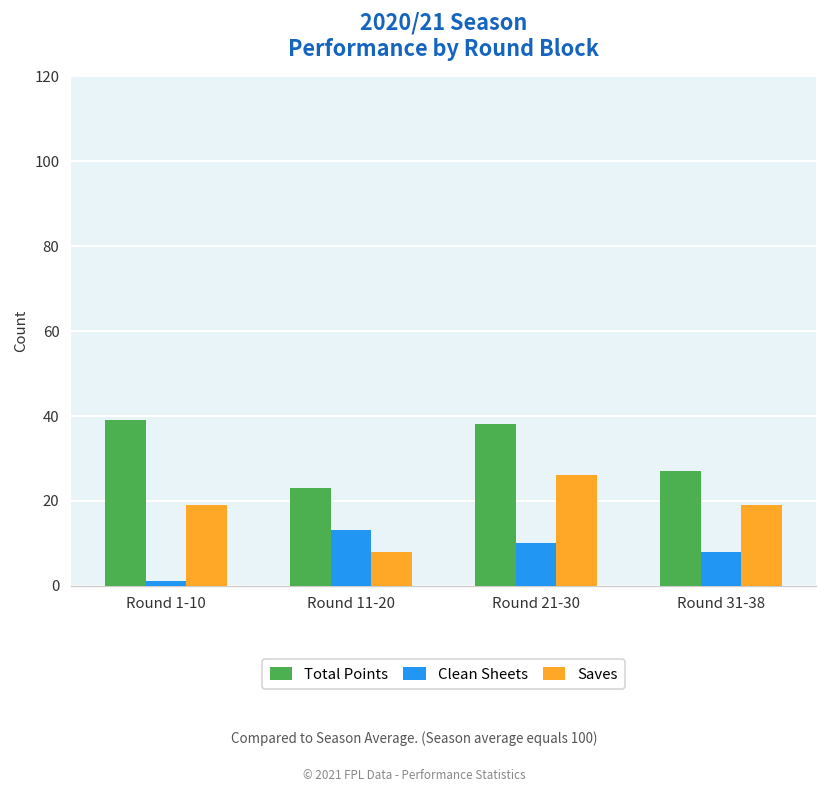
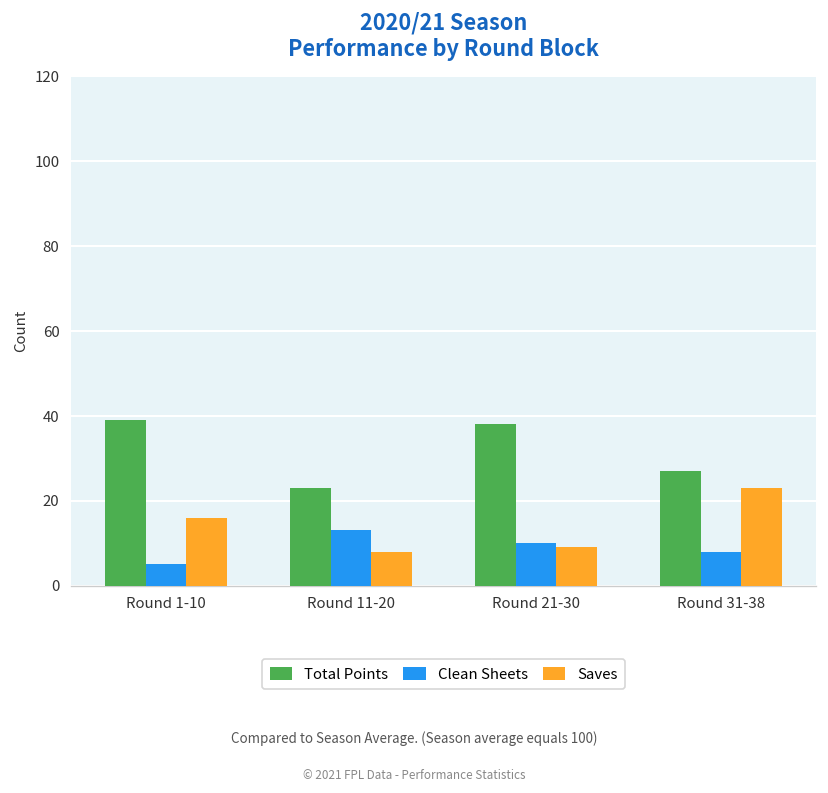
  {
    "Total Points": {
      "Round 1-10": 39,
      "Round 11-20": 23,
      "Round 21-30": 38,
      "Round 31-38": 27
    },
    "Clean Sheets": {
-     "Round 1-10": 1,
+     "Round 1-10": 5,
      "Round 11-20": 13,
      "Round 21-30": 10,
      "Round 31-38": 8
    },
    "Saves": {
-     "Round 1-10": 19,
+     "Round 1-10": 16,
      "Round 11-20": 8,
-     "Round 21-30": 26,
-     "Round 31-38": 19
+     "Round 21-30": 9,
+     "Round 31-38": 23
    }
  }
